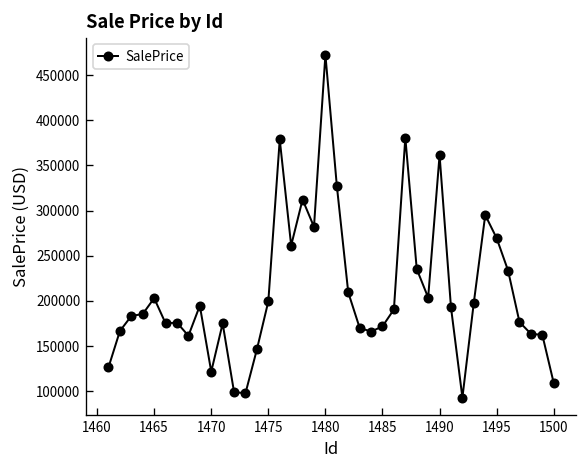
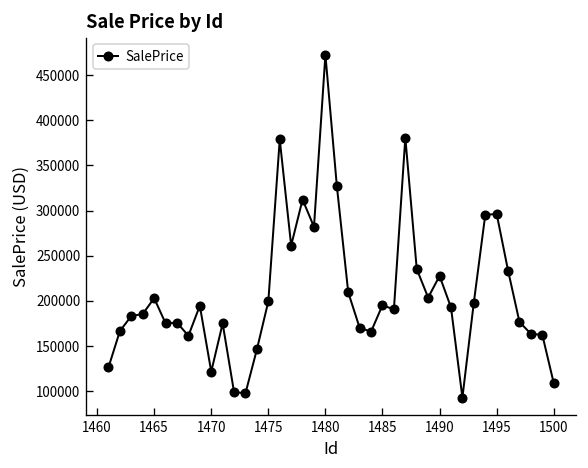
  {
    "1465": 200000,
    "1470": 120000,
    "1475": 200000,
    "1480": 470000,
-   "1485": 170000,
-   "1490": 360000,
-   "1495": 270000,
+   "1485": 200000,
+   "1490": 230000,
+   "1495": 300000,
    "1500": 110000
  }
